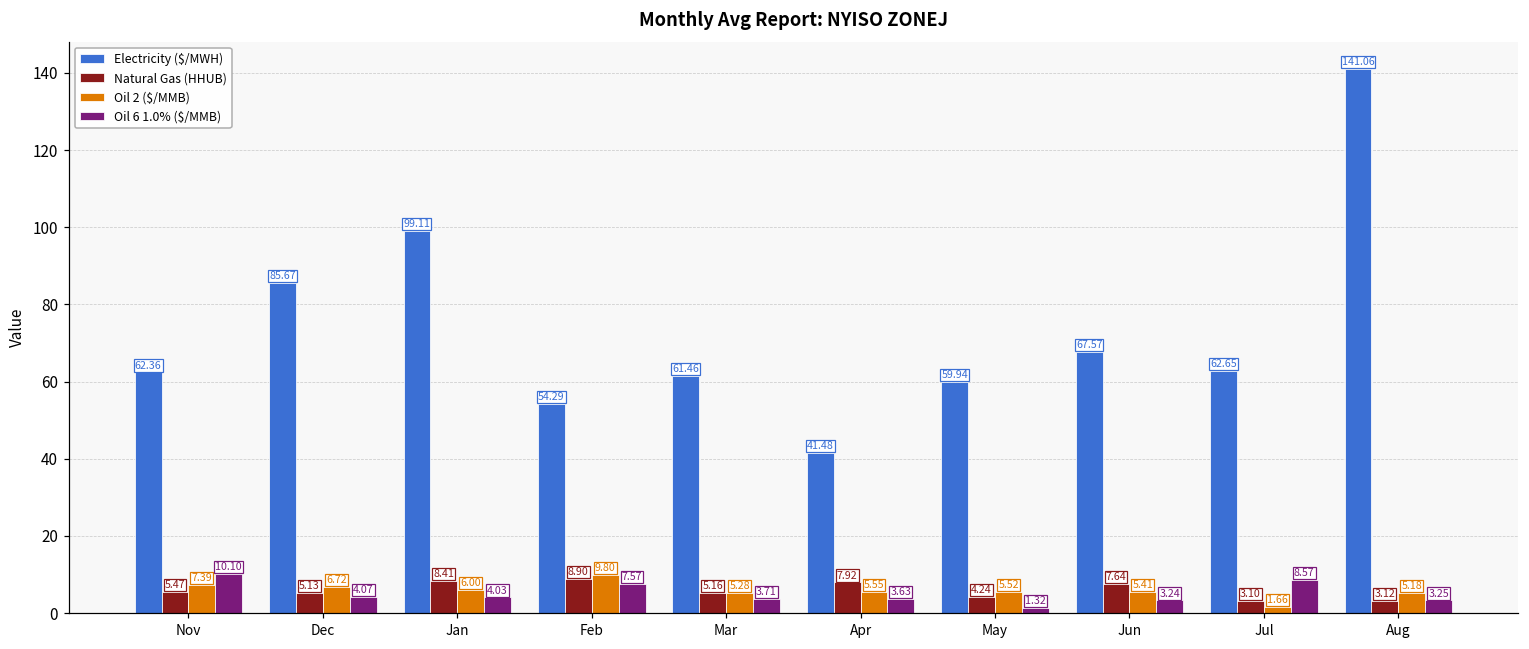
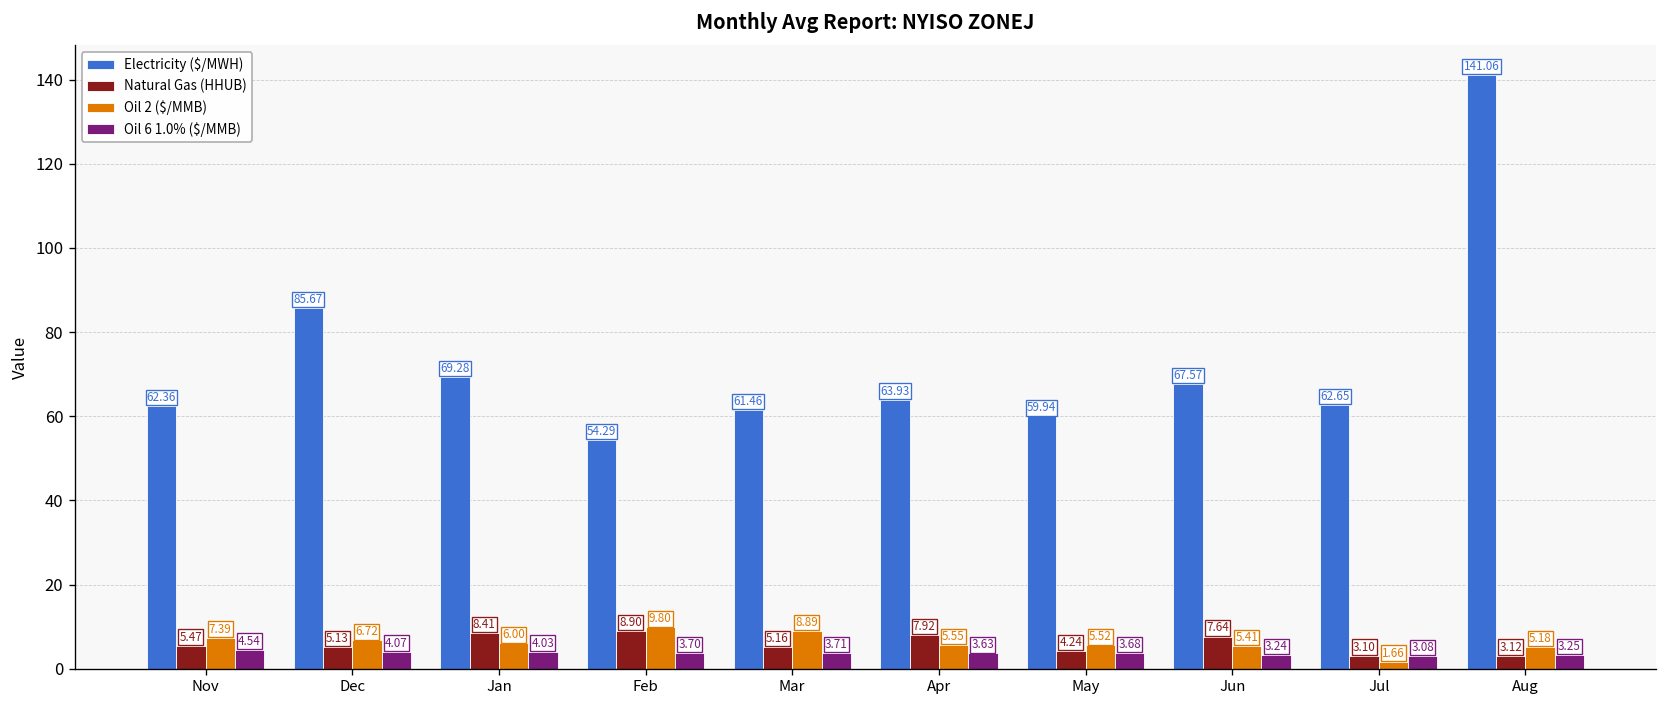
  {
    "Electricity ($/MWH)": {
-     "Jan": 99.11,
-     "Apr": 41.48
+     "Jan": 69.28,
+     "Apr": 63.93
    },
    "Oil 2 ($/MMB)": {
-     "Mar": 5.28
+     "Mar": 8.89
    },
    "Oil 6 1.0% ($/MMB)": {
-     "Nov": 10.10,
-     "Feb": 7.57,
-     "May": 1.32,
-     "Jul": 8.57
+     "Nov": 4.54,
+     "Feb": 3.70,
+     "May": 3.68,
+     "Jul": 3.08
    }
  }
